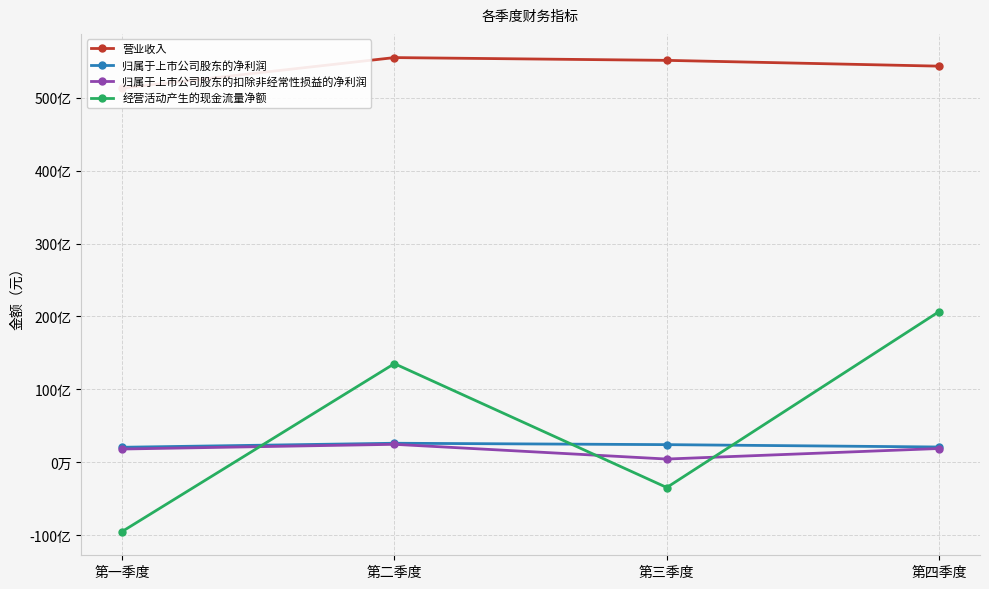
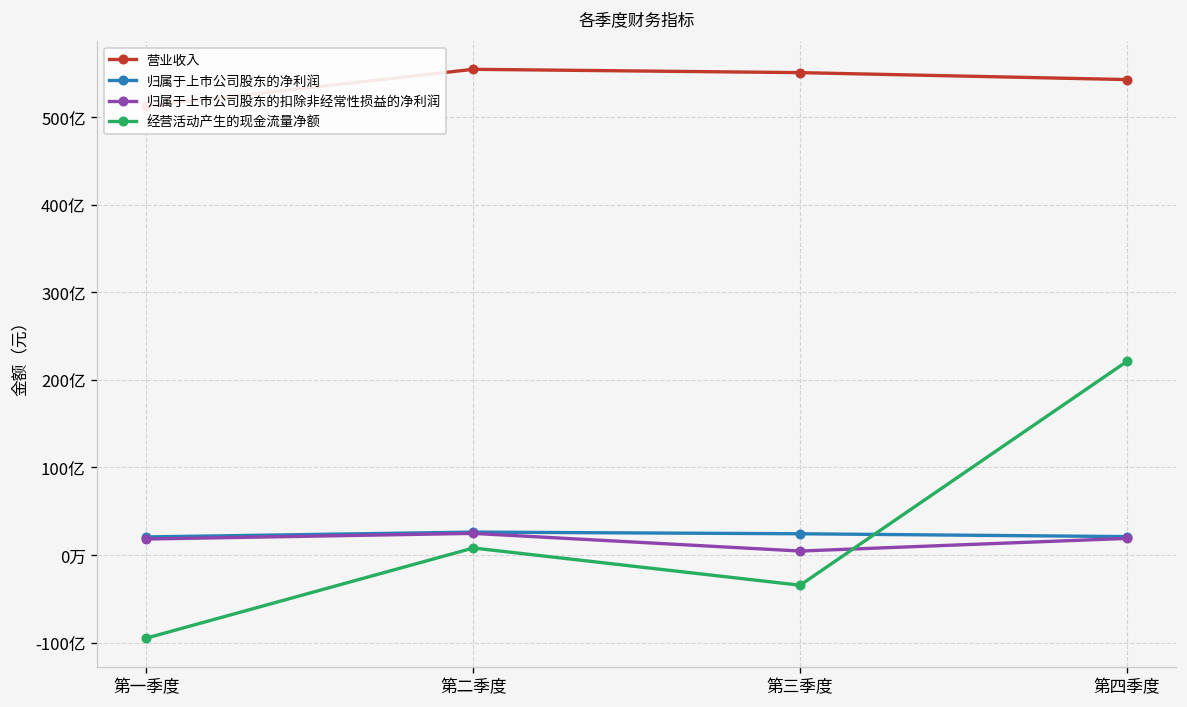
  {
    "营业收入": {
      "第二季度": "550亿",
      "第三季度": "550亿",
      "第四季度": "540亿"
    },
    "归属于上市公司股东的净利润": {
      "第三季度": "20亿"
    },
    "归属于上市公司股东的扣除非经常性损益的净利润": {
      "第三季度": "0亿"
    },
    "经营活动产生的现金流量净额": {
      "第一季度": "-90亿",
-     "第二季度": "140亿",
+     "第二季度": "10亿",
      "第三季度": "-30亿",
-     "第四季度": "210亿"
+     "第四季度": "220亿"
    }
  }
